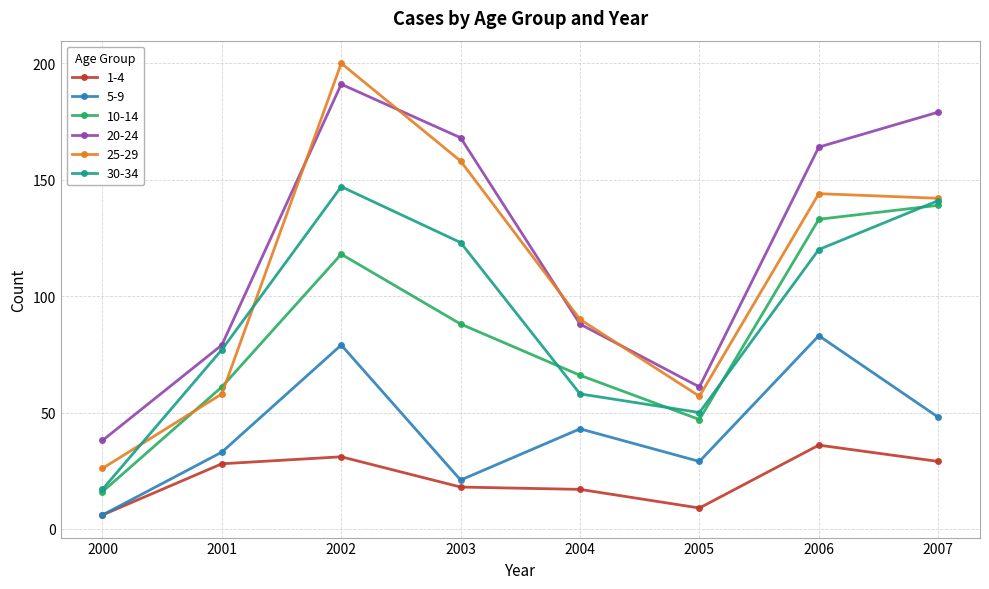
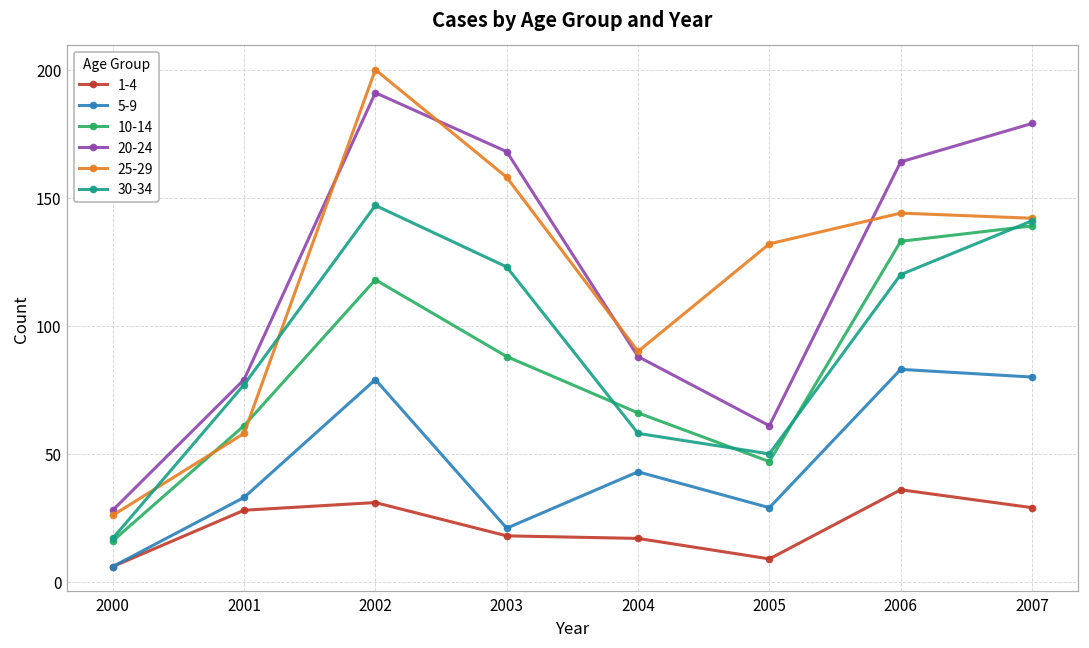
  {
    "1-4": {
      "2001": 28,
      "2002": 31,
      "2003": 18,
      "2004": 17,
      "2005": 9,
      "2006": 36,
      "2007": 29
    },
    "5-9": {
      "2001": 33,
      "2002": 79,
      "2003": 21,
      "2004": 43,
      "2005": 29,
      "2006": 83,
-     "2007": 48
+     "2007": 80
    },
    "20-24": {
-     "2000": 38,
+     "2000": 28,
      "2001": 79,
      "2002": 191,
      "2003": 168,
      "2004": 88,
      "2005": 61,
      "2006": 164,
      "2007": 179
    },
    "25-29": {
      "2000": 26,
      "2001": 58,
      "2002": 200,
      "2003": 158,
      "2004": 90,
-     "2005": 57,
+     "2005": 132,
      "2006": 144
    }
  }
